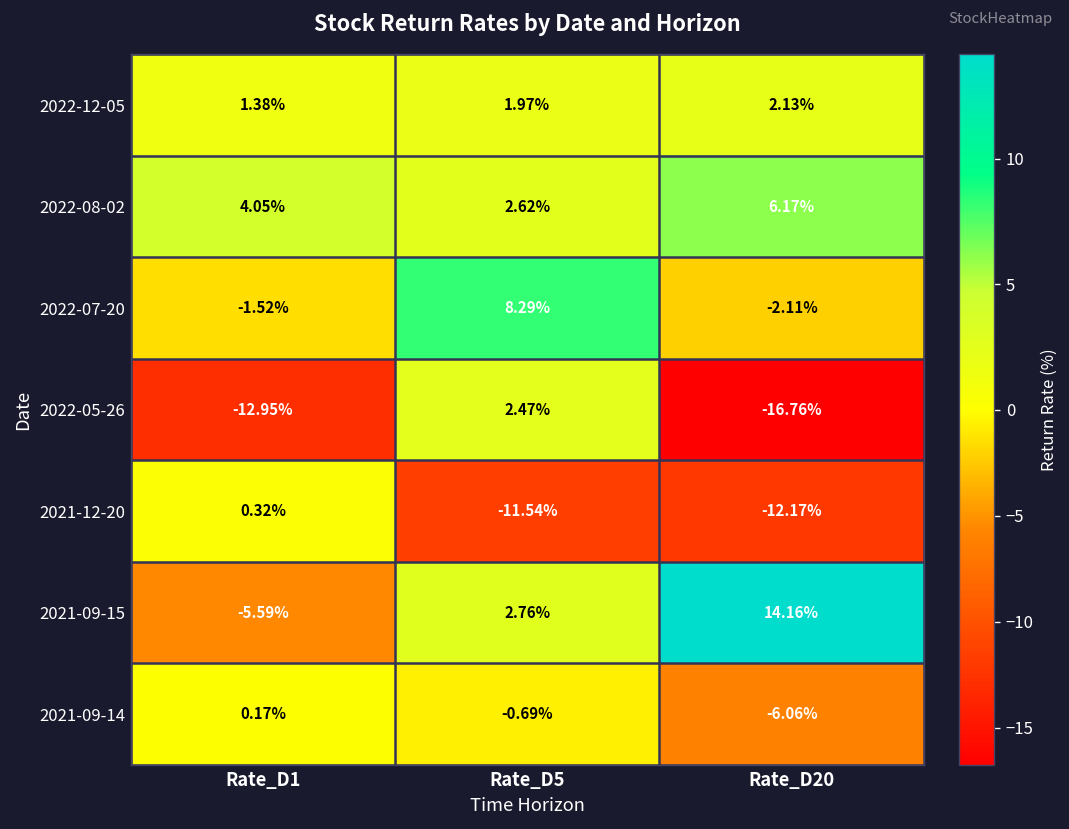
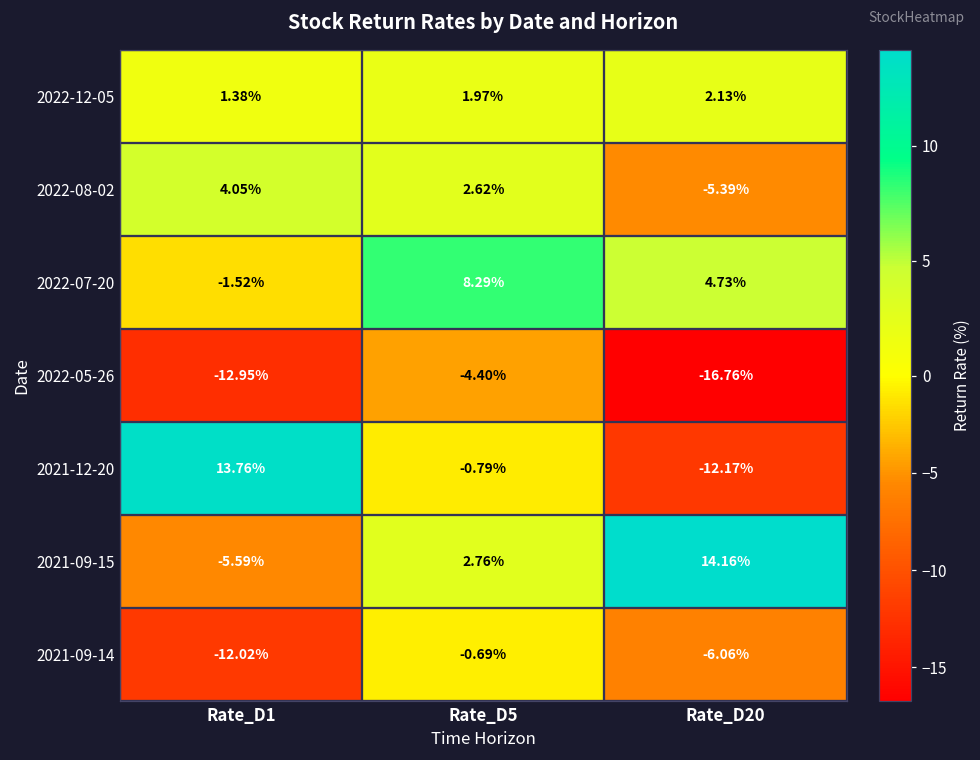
  {
    "2022-12-05": {
      "Rate_D1": "1.38%",
      "Rate_D5": "1.97%",
      "Rate_D20": "2.13%"
    },
    "2022-08-02": {
      "Rate_D1": "4.05%",
      "Rate_D5": "2.62%",
-     "Rate_D20": "6.17%"
+     "Rate_D20": "-5.39%"
    },
    "2022-07-20": {
      "Rate_D1": "-1.52%",
      "Rate_D5": "8.29%",
-     "Rate_D20": "-2.11%"
+     "Rate_D20": "4.73%"
    },
    "2022-05-26": {
      "Rate_D1": "-12.95%",
-     "Rate_D5": "2.47%",
+     "Rate_D5": "-4.40%",
      "Rate_D20": "-16.76%"
    },
    "2021-12-20": {
-     "Rate_D1": "0.32%",
-     "Rate_D5": "-11.54%",
+     "Rate_D1": "13.76%",
+     "Rate_D5": "-0.79%",
      "Rate_D20": "-12.17%"
    },
    "2021-09-15": {
      "Rate_D1": "-5.59%",
      "Rate_D5": "2.76%",
      "Rate_D20": "14.16%"
    },
    "2021-09-14": {
-     "Rate_D1": "0.17%",
+     "Rate_D1": "-12.02%",
      "Rate_D5": "-0.69%",
      "Rate_D20": "-6.06%"
    }
  }
